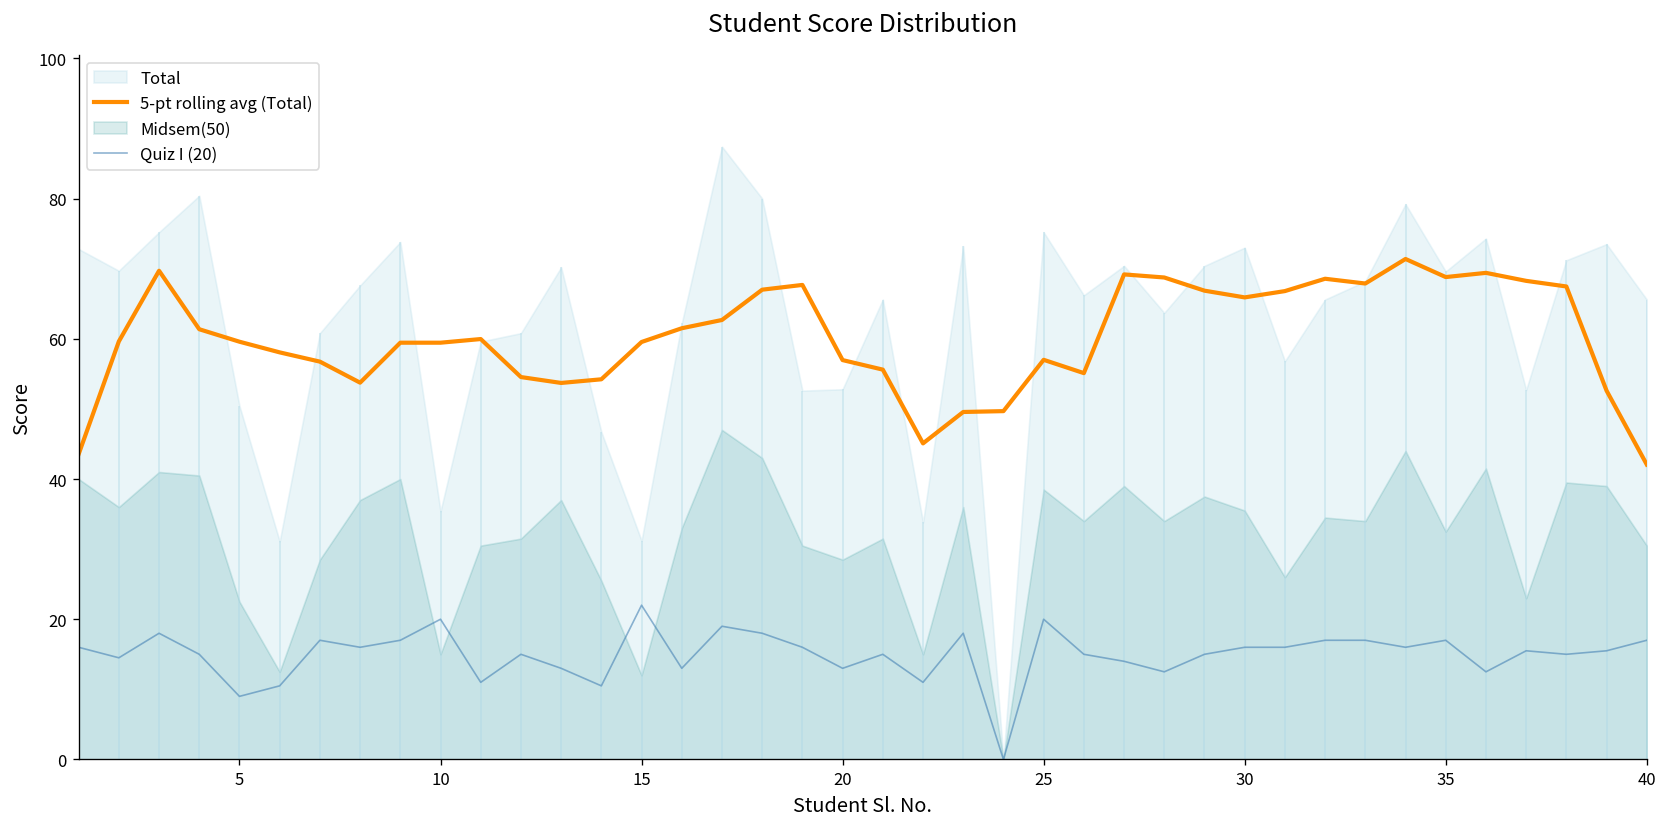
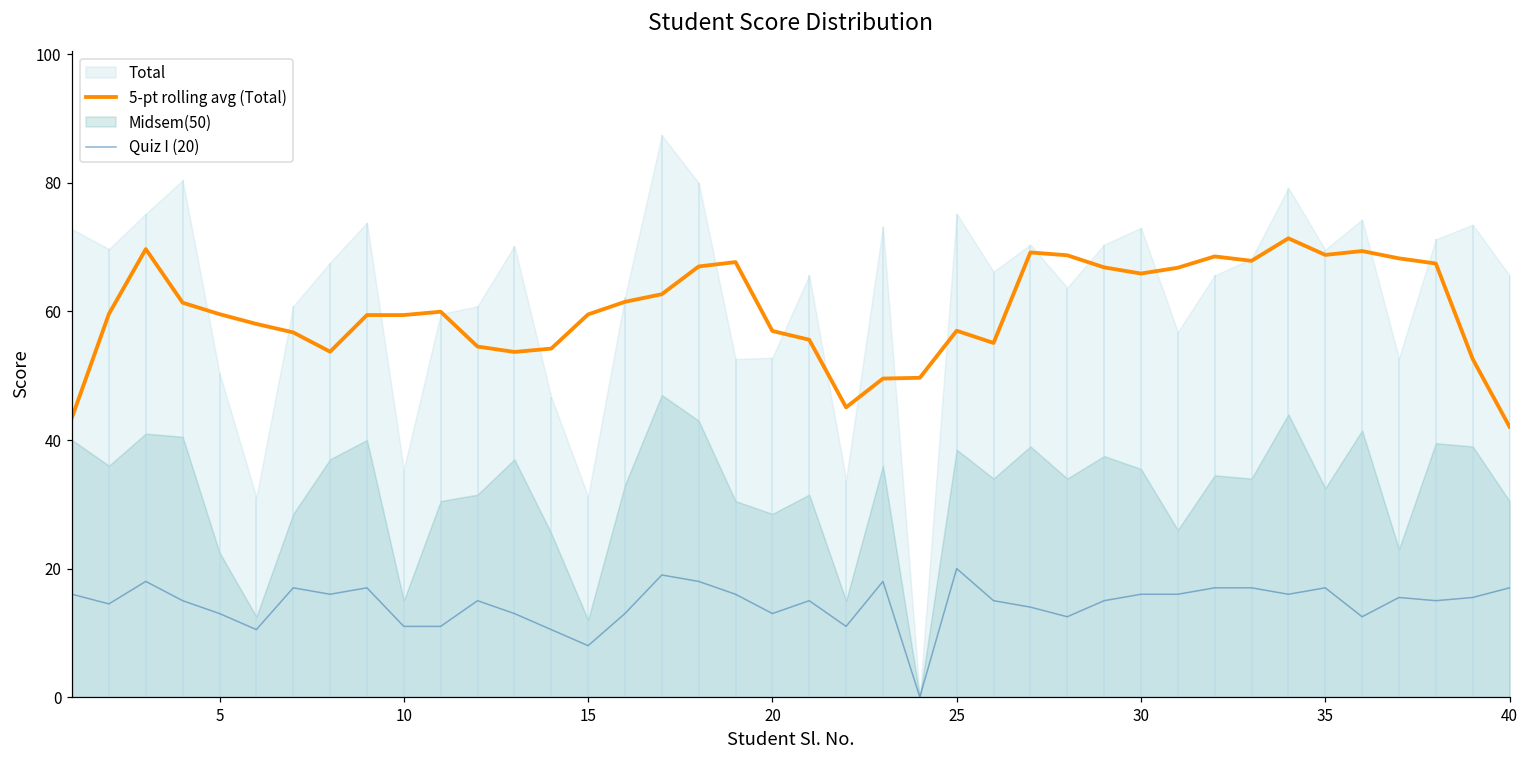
  {
    "5-pt rolling avg (Total)": {
      "5": 60,
      "10": 59,
      "15": 60,
      "20": 57,
      "25": 57,
      "30": 66,
      "35": 69,
      "40": 42
    },
    "Quiz I (20)": {
-     "5": 9,
-     "10": 20,
-     "15": 22,
+     "5": 13,
+     "10": 11,
+     "15": 8,
      "20": 13,
      "25": 20,
      "30": 16,
      "35": 17,
      "40": 17
    }
  }
